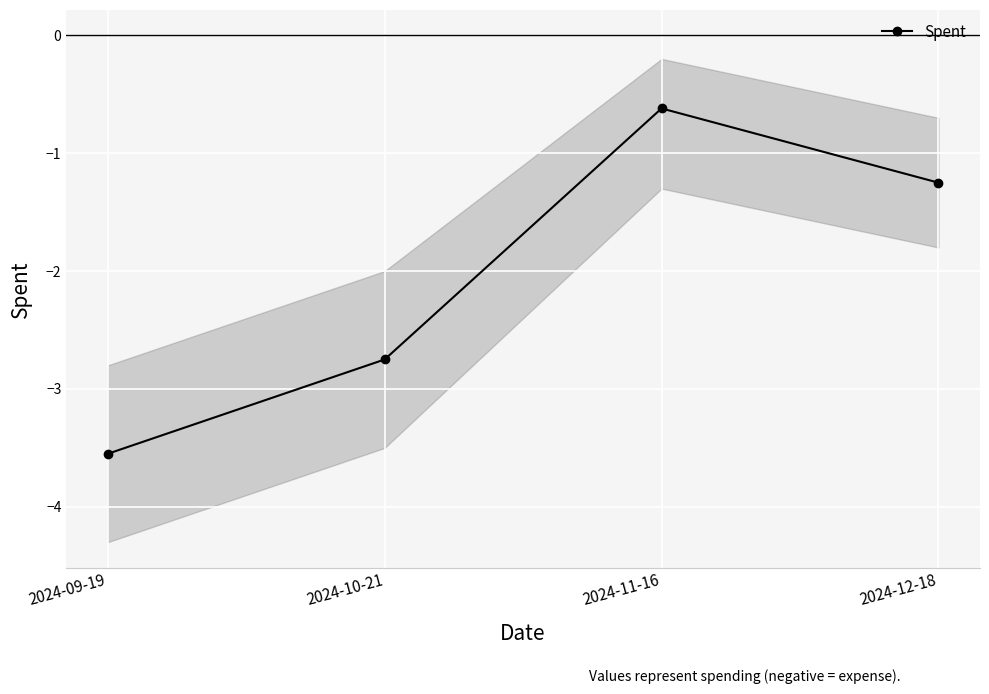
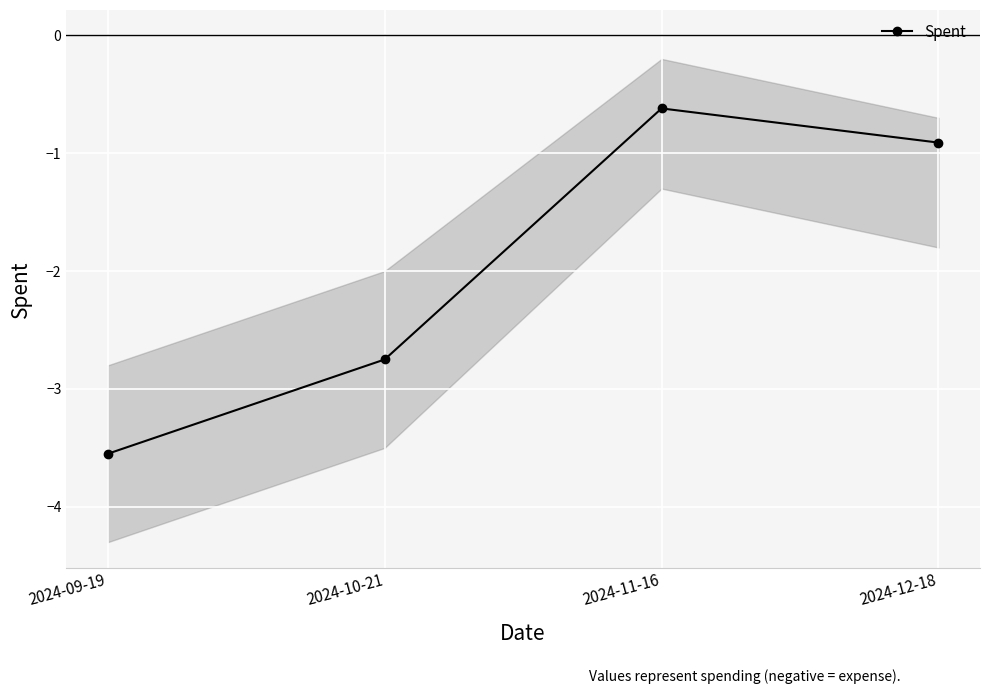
  {
    "Spent": {
      "2024-09-19": -3.55,
      "2024-10-21": -2.75,
      "2024-11-16": -0.62,
-     "2024-12-18": -1.25
+     "2024-12-18": -0.91
    }
  }
